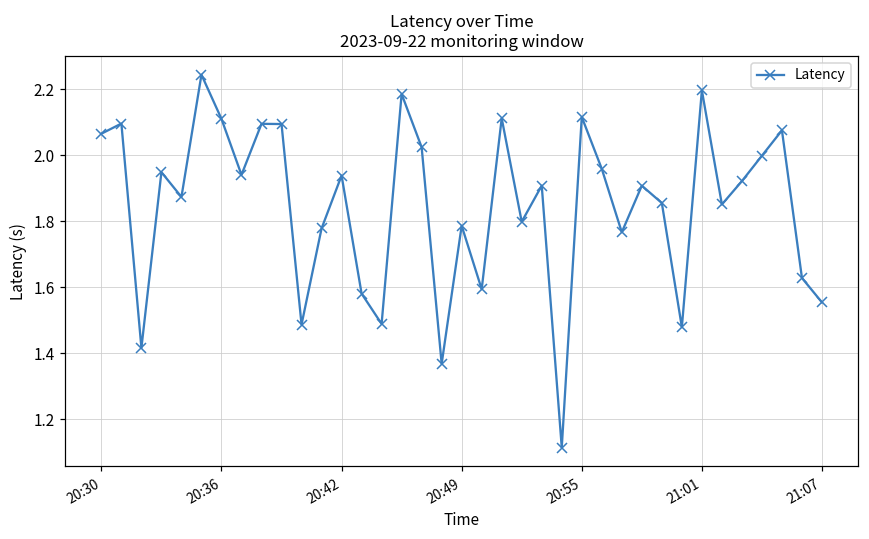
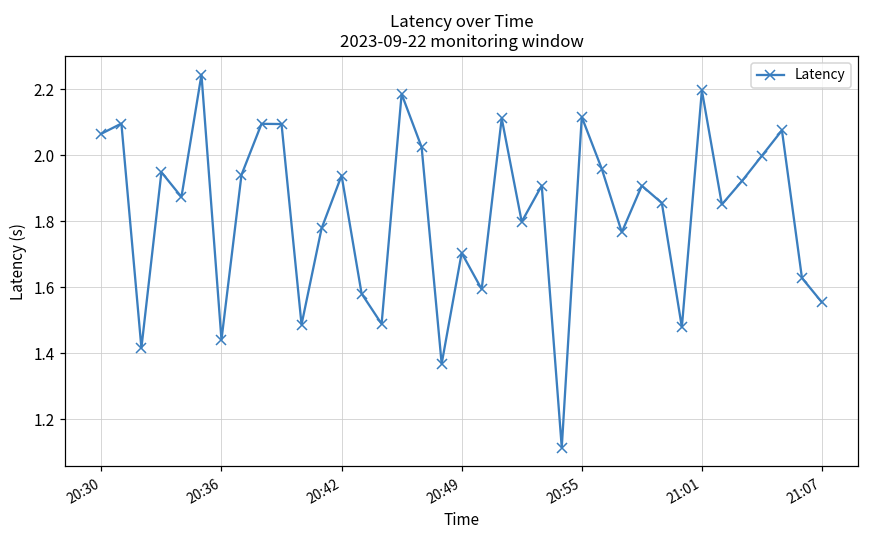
  {
    "20:30": 2.07,
-   "20:36": 2.11,
+   "20:36": 1.44,
    "20:42": 1.94,
-   "20:49": 1.79,
+   "20:49": 1.70,
    "20:55": 2.12,
    "21:01": 2.20,
    "21:07": 1.55
  }
